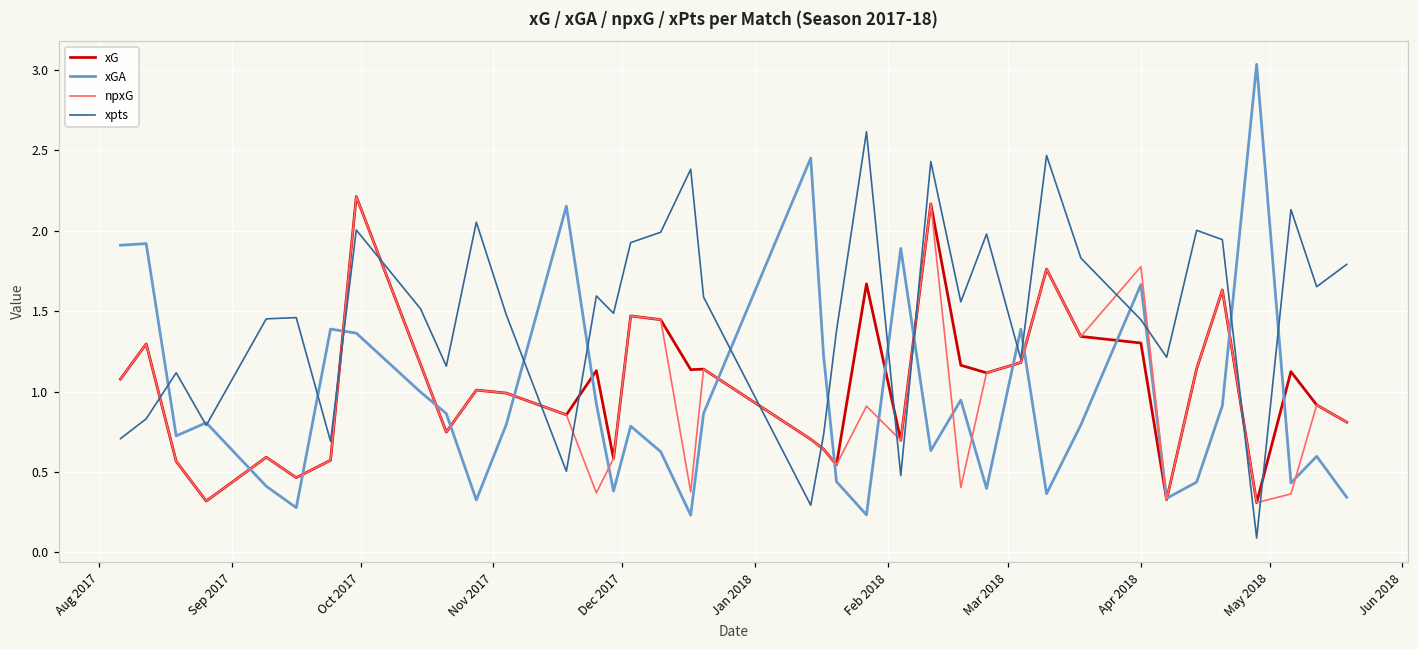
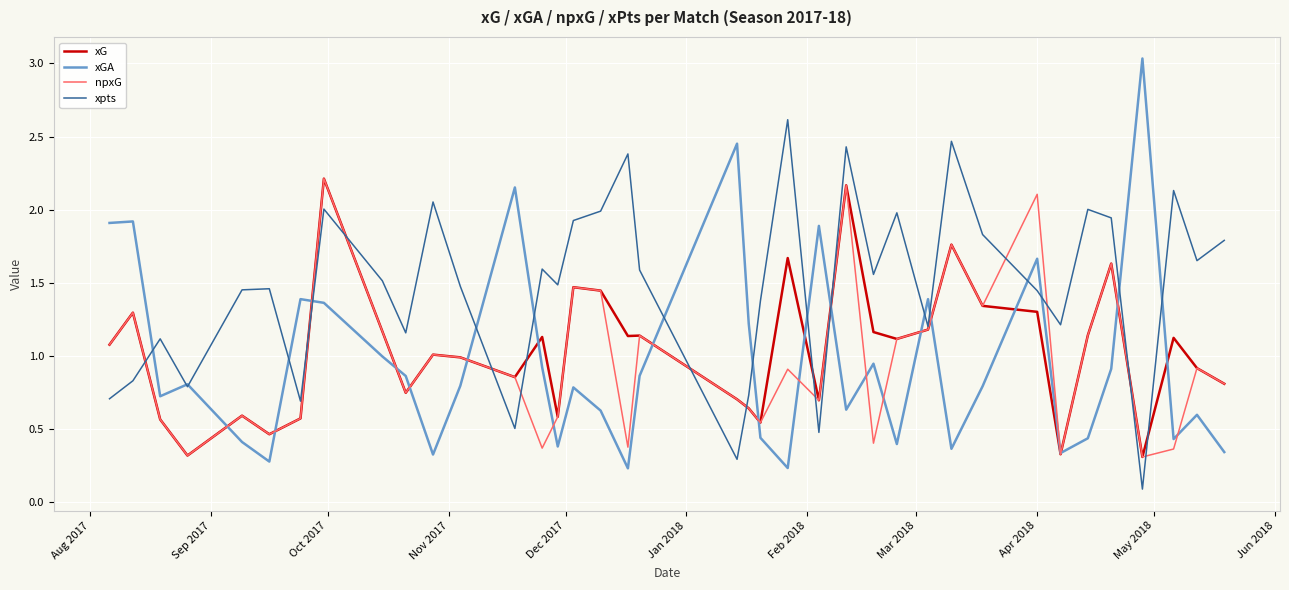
  {
    "xG": {
      "Apr 2018": 1.30
    },
    "xGA": {
      "Apr 2018": 1.66
    },
    "npxG": {
-     "Apr 2018": 1.78
+     "Apr 2018": 2.11
    },
    "xpts": {
      "Apr 2018": 1.45
    }
  }
